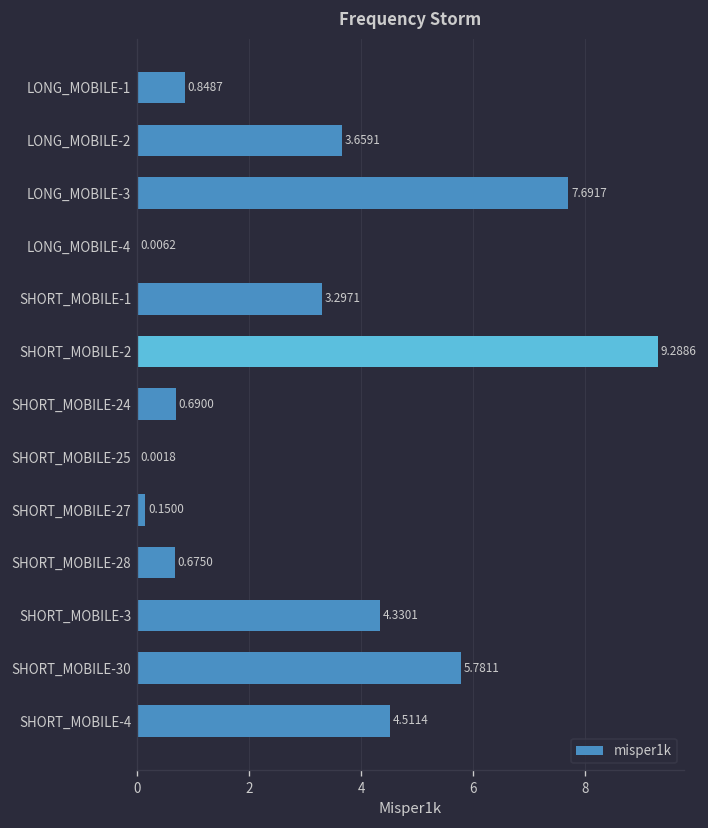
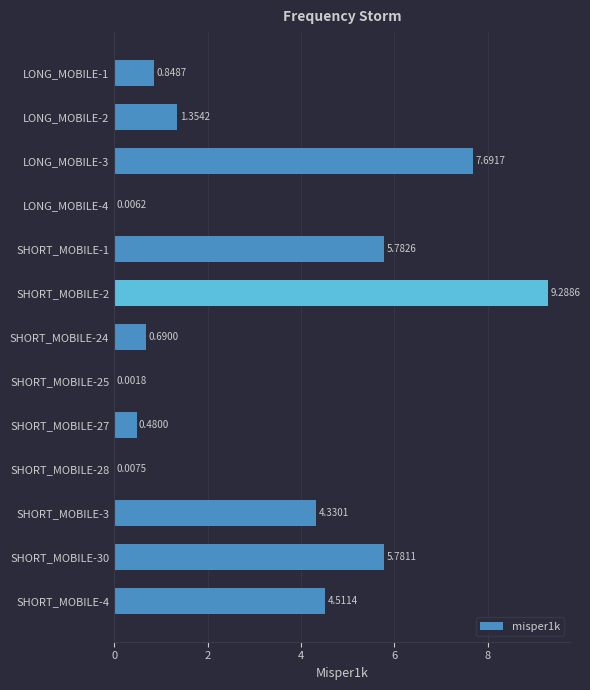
  {
    "LONG_MOBILE-1": 0.8487,
-   "LONG_MOBILE-2": 3.6591,
+   "LONG_MOBILE-2": 1.3542,
    "LONG_MOBILE-3": 7.6917,
    "LONG_MOBILE-4": 0.0062,
-   "SHORT_MOBILE-1": 3.2971,
+   "SHORT_MOBILE-1": 5.7826,
    "SHORT_MOBILE-2": 9.2886,
    "SHORT_MOBILE-24": 0.6900,
    "SHORT_MOBILE-25": 0.0018,
-   "SHORT_MOBILE-27": 0.1500,
-   "SHORT_MOBILE-28": 0.6750,
+   "SHORT_MOBILE-27": 0.4800,
+   "SHORT_MOBILE-28": 0.0075,
    "SHORT_MOBILE-3": 4.3301,
    "SHORT_MOBILE-30": 5.7811,
    "SHORT_MOBILE-4": 4.5114
  }
